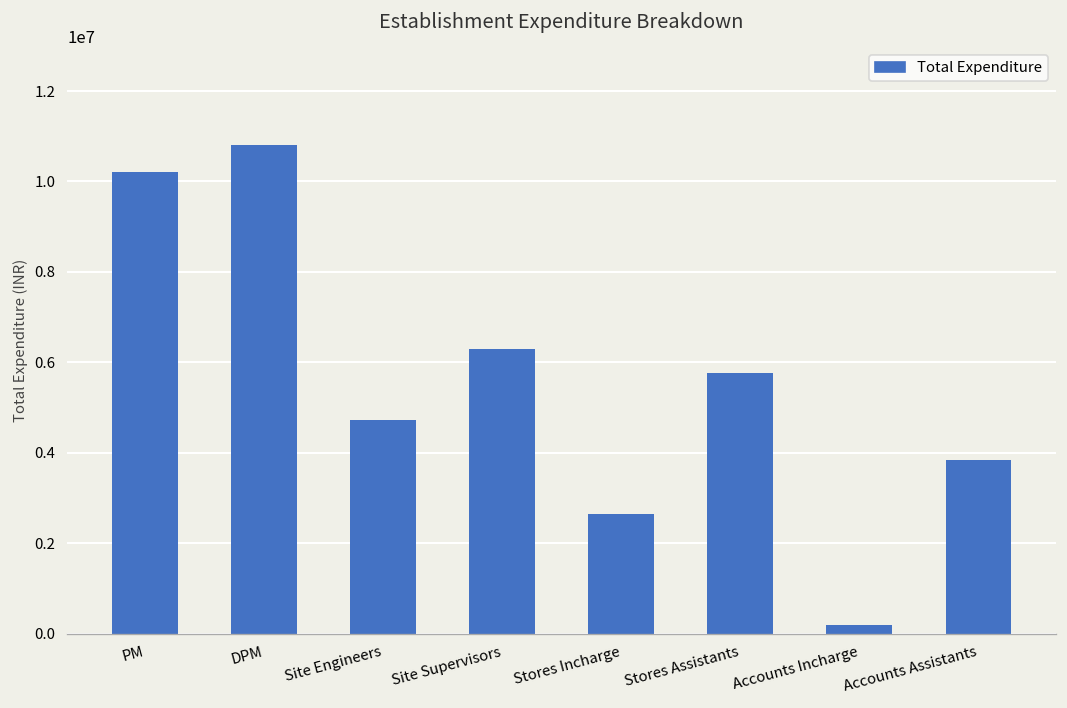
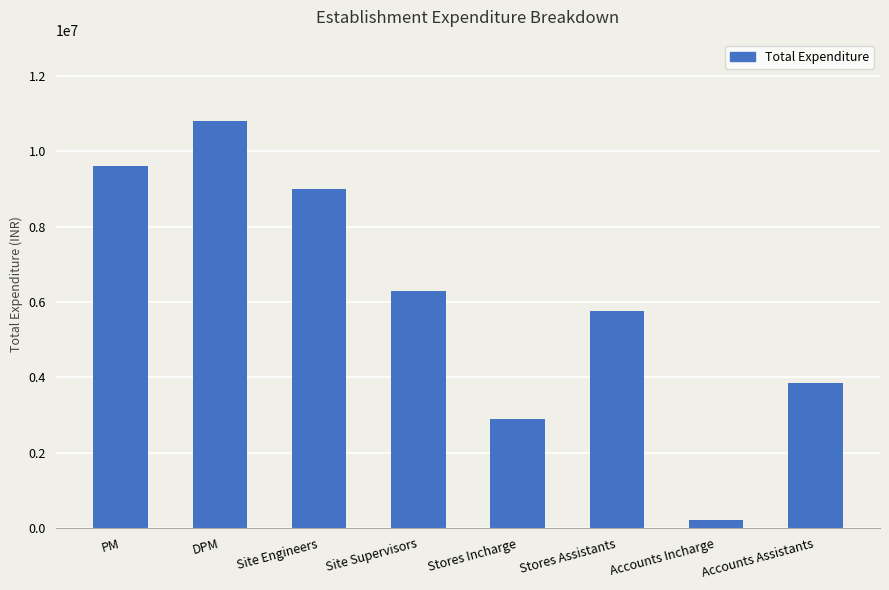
  {
-   "PM": 10200000,
+   "PM": 9600000,
    "DPM": 10800000,
-   "Site Engineers": 4700000,
+   "Site Engineers": 9000000,
    "Site Supervisors": 6300000,
-   "Stores Incharge": 2600000,
+   "Stores Incharge": 2900000,
    "Stores Assistants": 5800000,
    "Accounts Incharge": 200000,
    "Accounts Assistants": 3800000
  }
